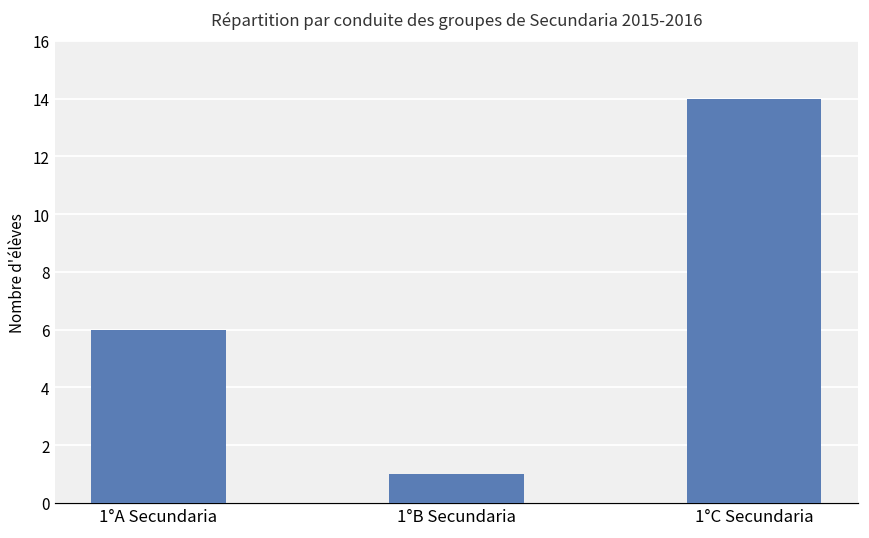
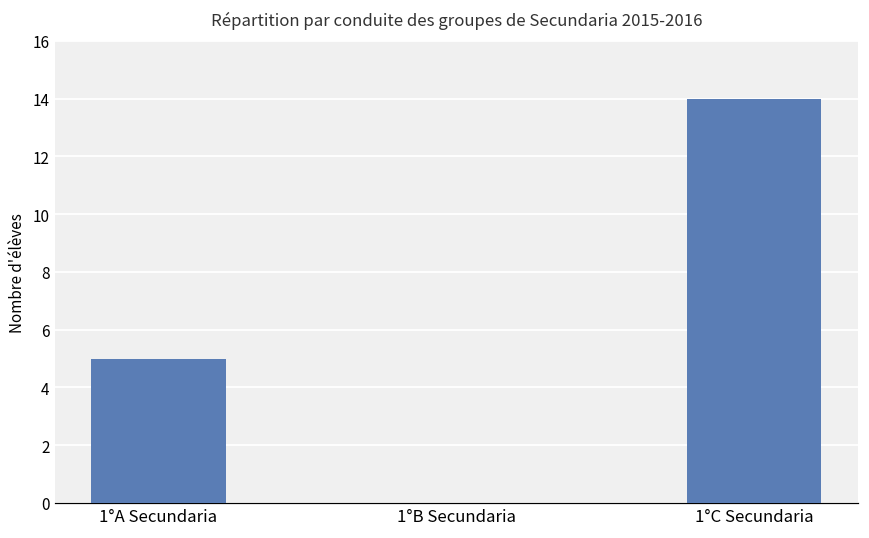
  {
-   "1°A Secundaria": 6,
-   "1°B Secundaria": 1,
+   "1°A Secundaria": 5,
+   "1°B Secundaria": 0,
    "1°C Secundaria": 14
  }
